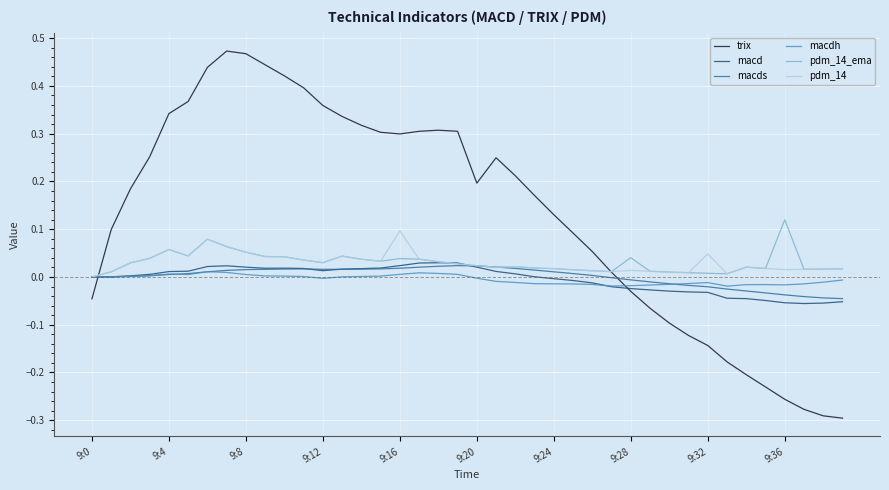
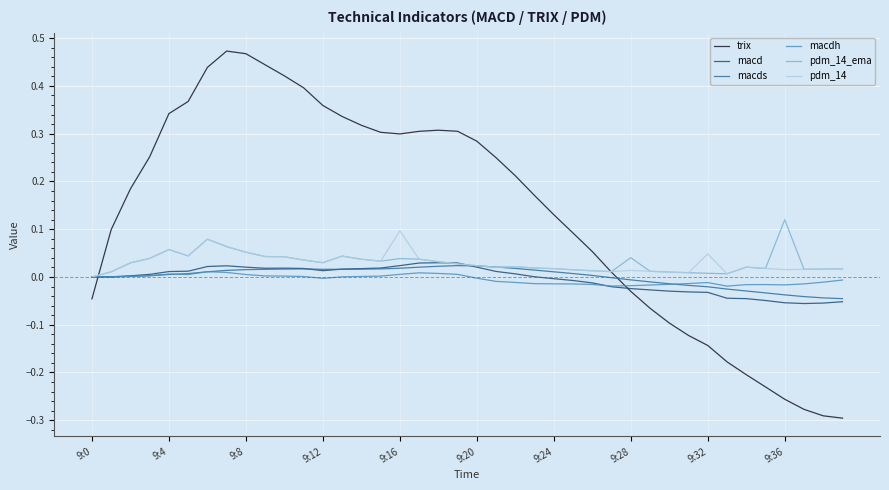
  {
    "trix": {
      "9:0": -0.05,
      "9:4": 0.34,
      "9:8": 0.47,
      "9:12": 0.36,
      "9:16": 0.30,
-     "9:20": 0.20,
+     "9:20": 0.28,
      "9:24": 0.13,
      "9:28": -0.03,
      "9:32": -0.14,
      "9:36": -0.26
    }
  }
